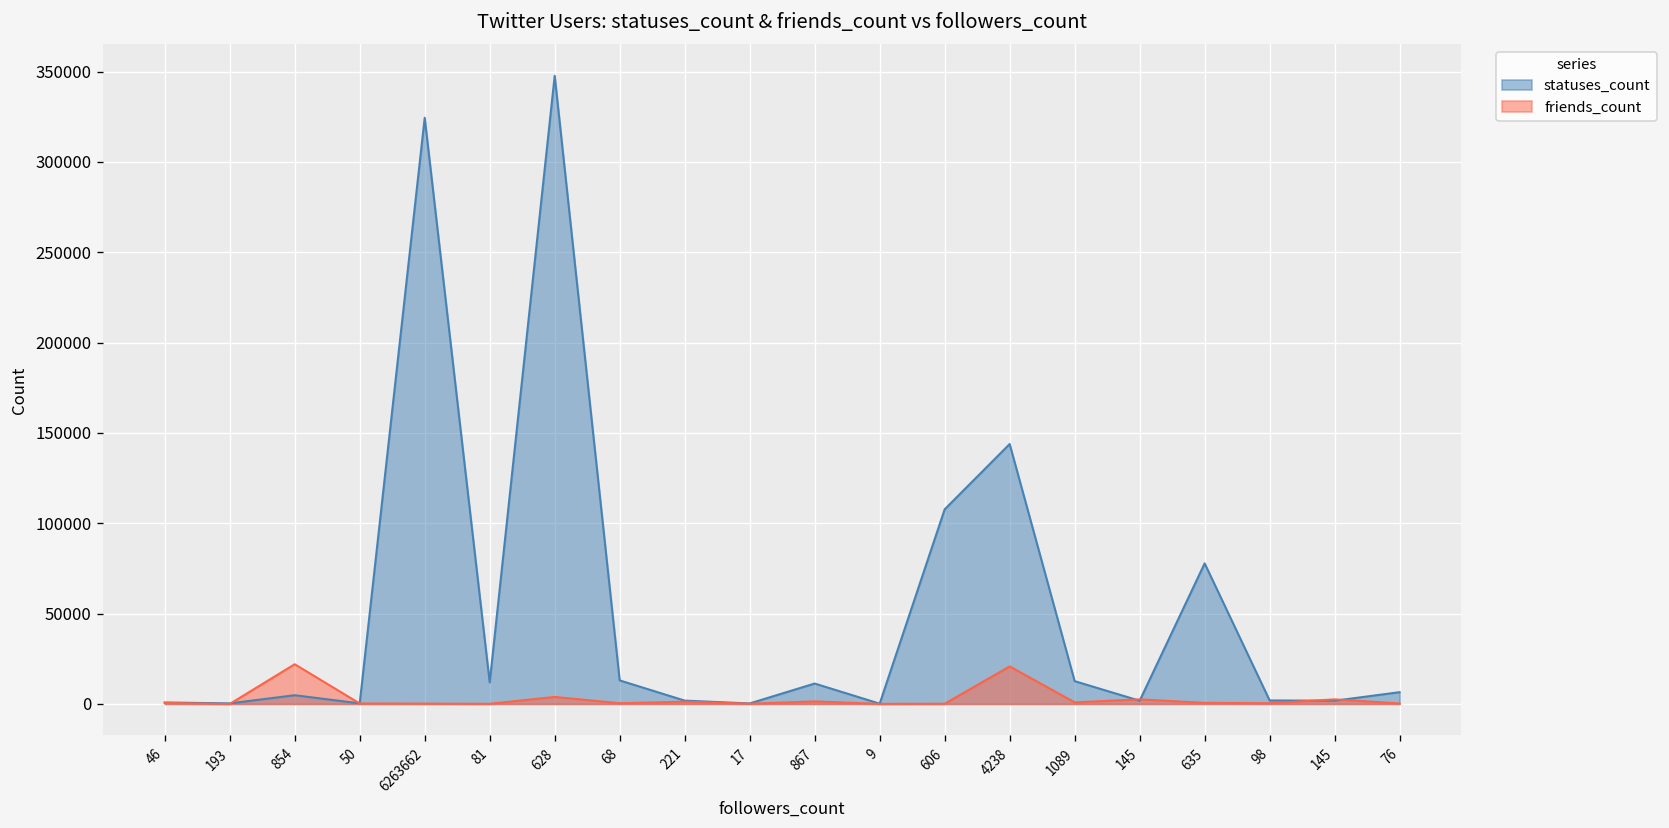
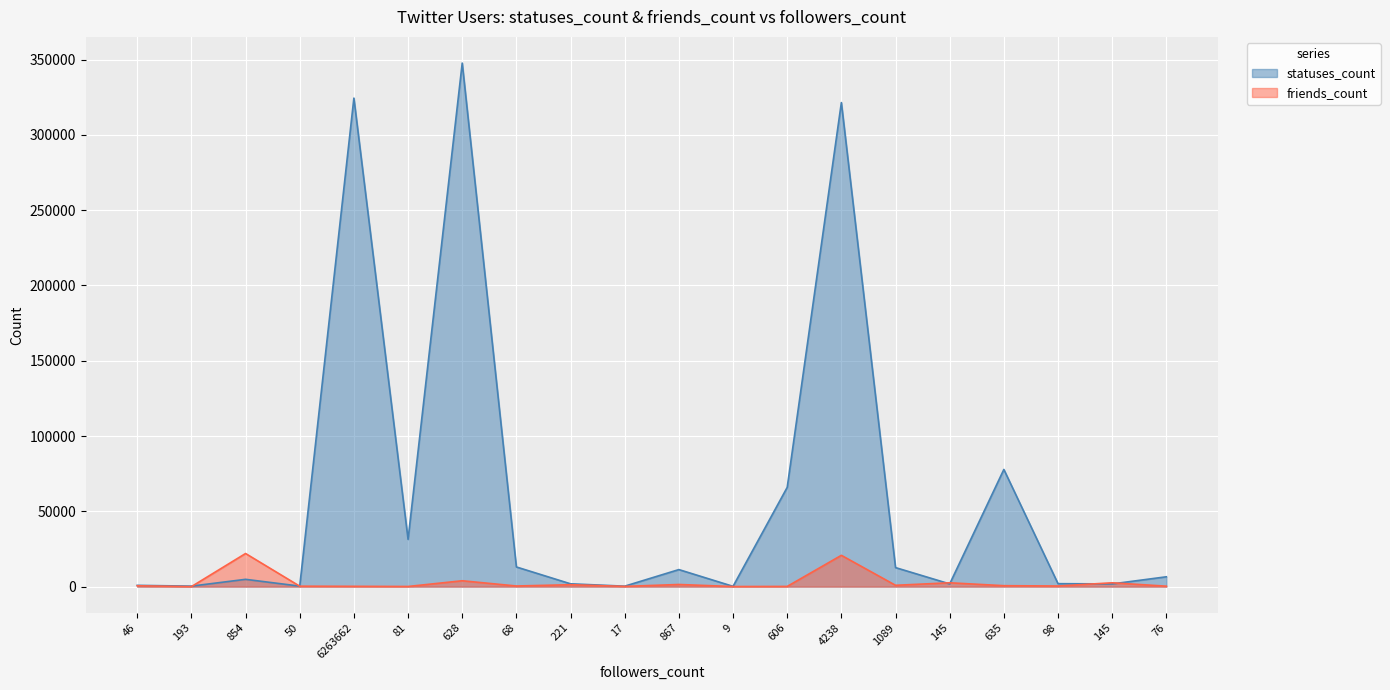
  {
    "statuses_count": {
      "854": 5000,
      "6263662": 324000,
-     "81": 12000,
+     "81": 31000,
      "628": 348000,
      "68": 13000,
      "867": 11000,
-     "606": 108000,
-     "4238": 144000,
+     "606": 66000,
+     "4238": 321000,
      "1089": 13000,
      "635": 78000,
      "76": 7000
    },
    "friends_count": {
      "854": 22000,
      "6263662": 0,
      "81": 0,
      "628": 4000,
      "68": 0,
      "867": 1000,
      "606": 0,
      "4238": 21000,
      "1089": 1000,
      "635": 1000,
      "76": 0
    }
  }
